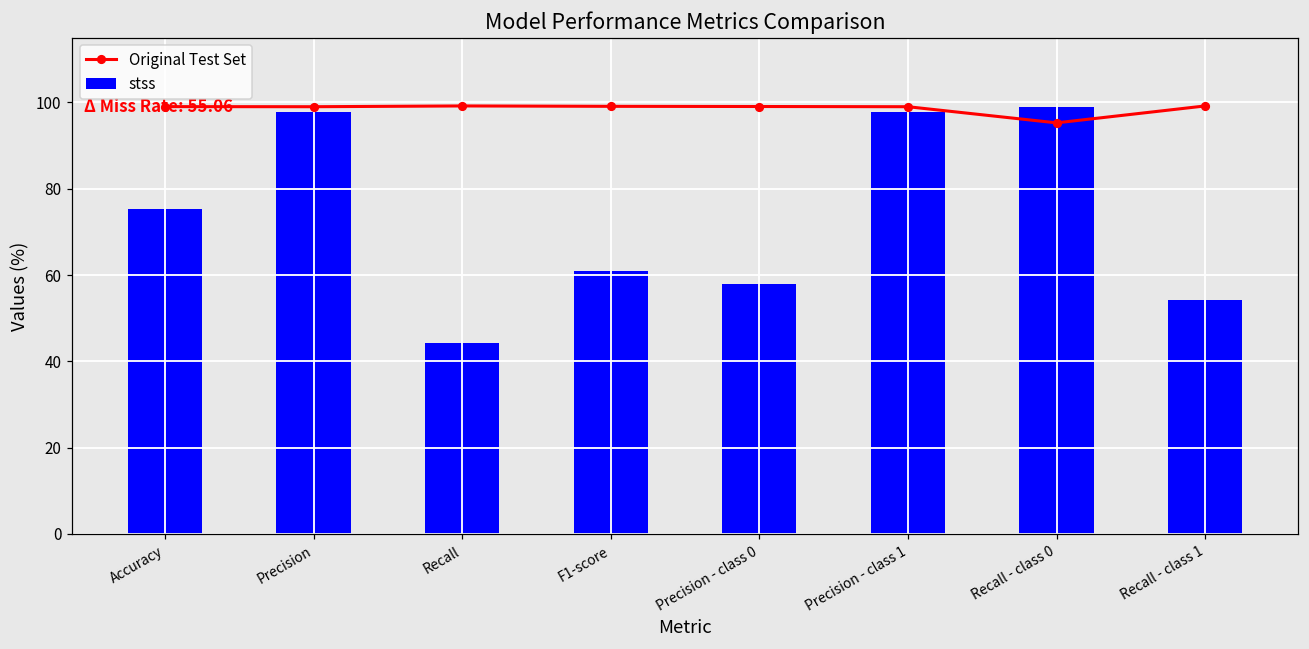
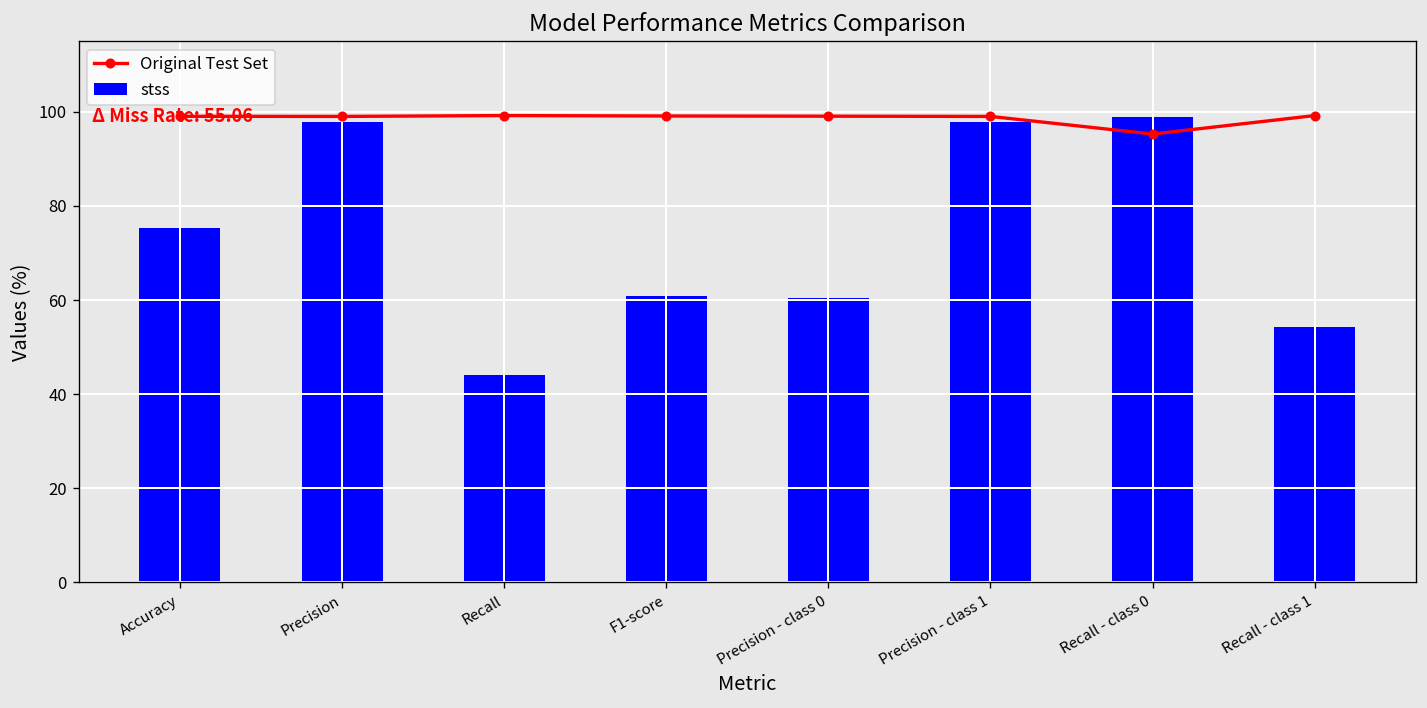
  {
    "stss": {
      "Accuracy": 75,
      "Precision": 98,
      "Recall": 44,
      "F1-score": 61,
-     "Precision - class 0": 58,
+     "Precision - class 0": 60,
      "Precision - class 1": 98,
      "Recall - class 0": 99,
      "Recall - class 1": 54
    },
    "Original Test Set": {
      "Precision": 99,
      "Recall": 99,
      "F1-score": 99,
      "Precision - class 0": 99,
      "Precision - class 1": 99,
      "Recall - class 0": 95,
      "Recall - class 1": 99
    }
  }
